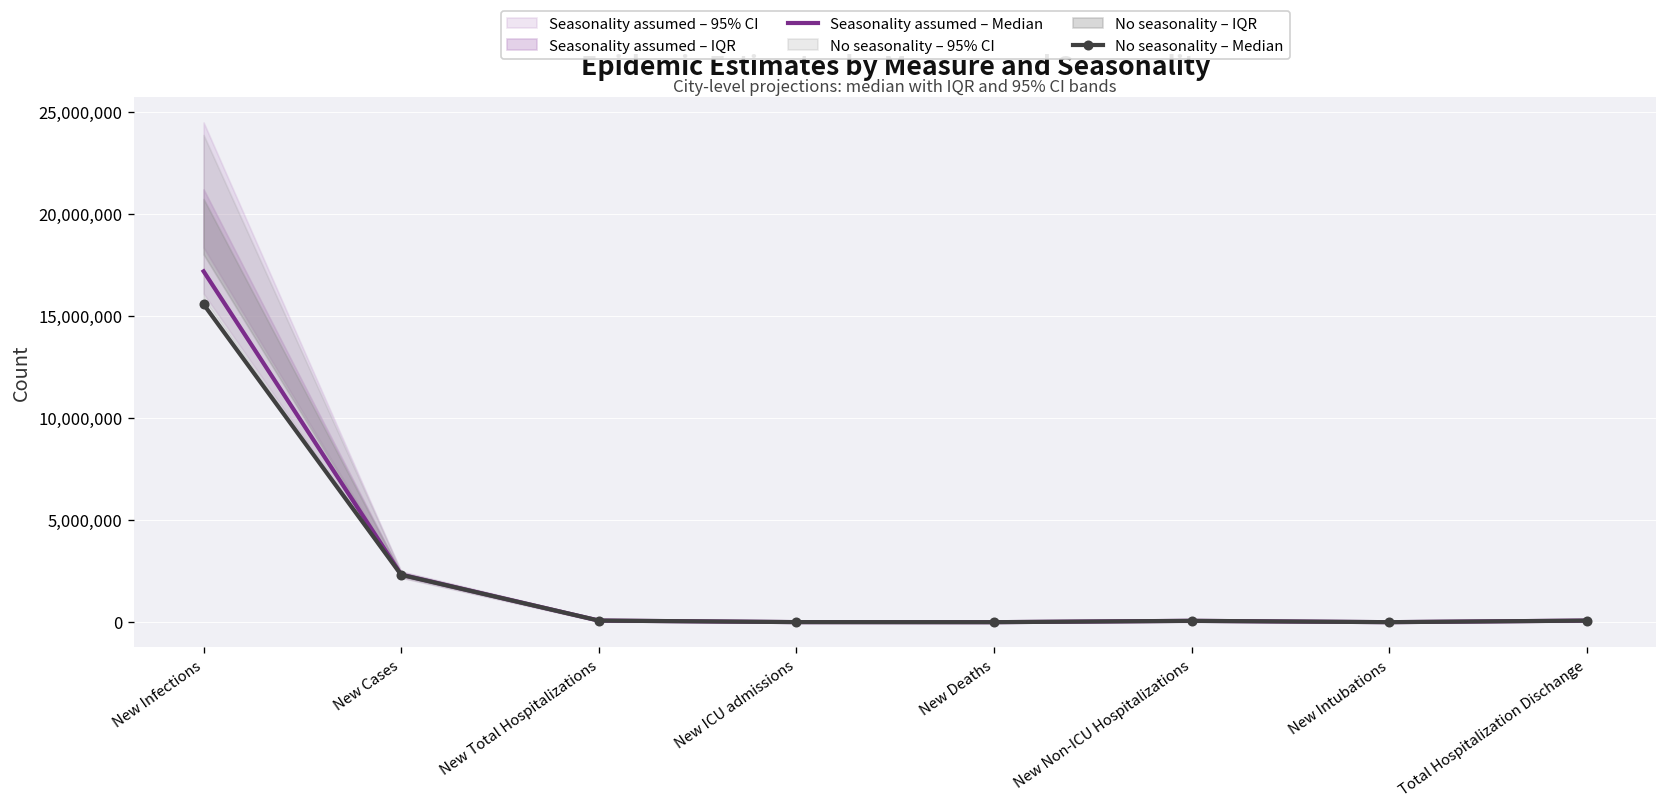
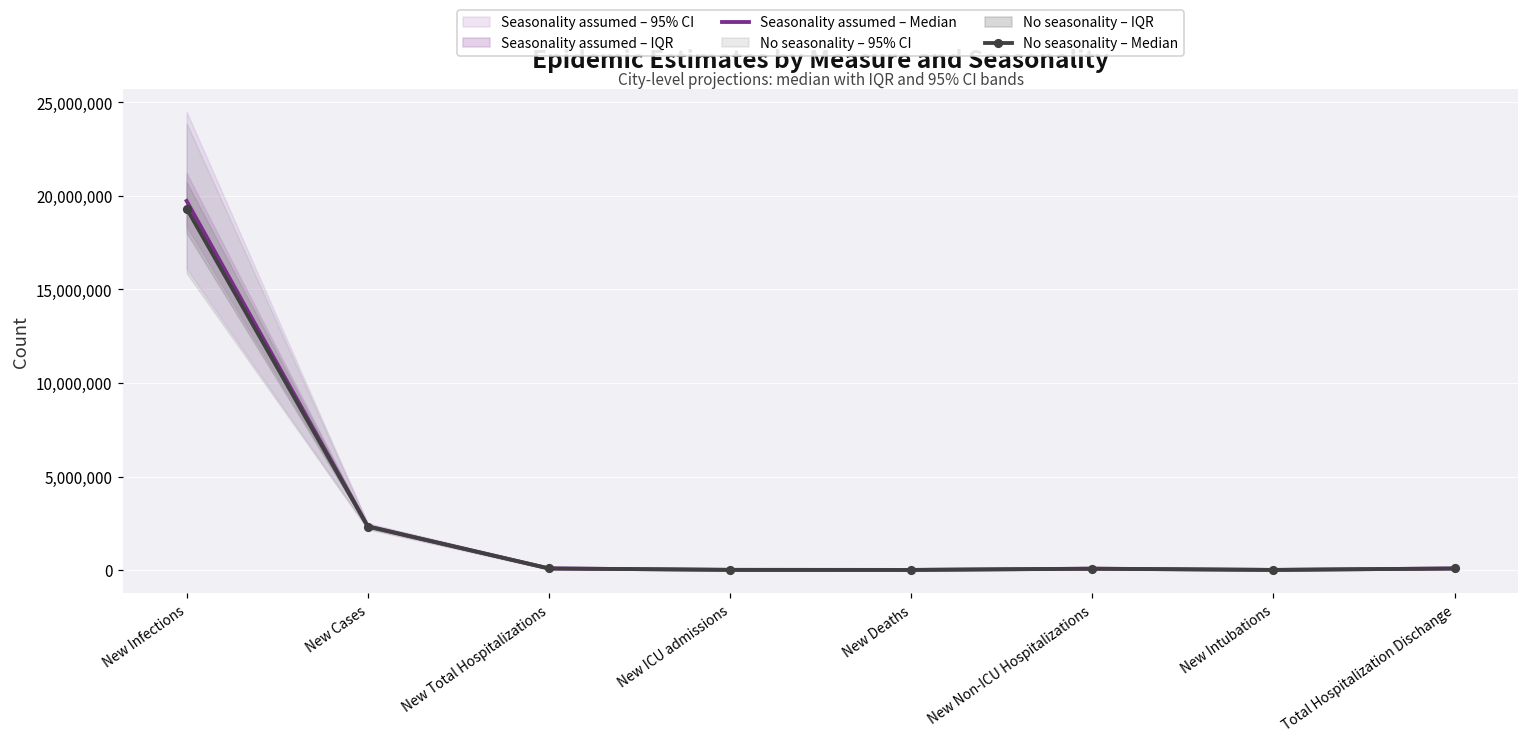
  {
    "Seasonality assumed – Median": {
-     "New Infections": "17,200,000"
+     "New Infections": "19,700,000"
    },
    "No seasonality – Median": {
-     "New Infections": "15,600,000"
+     "New Infections": "19,300,000"
    }
  }
